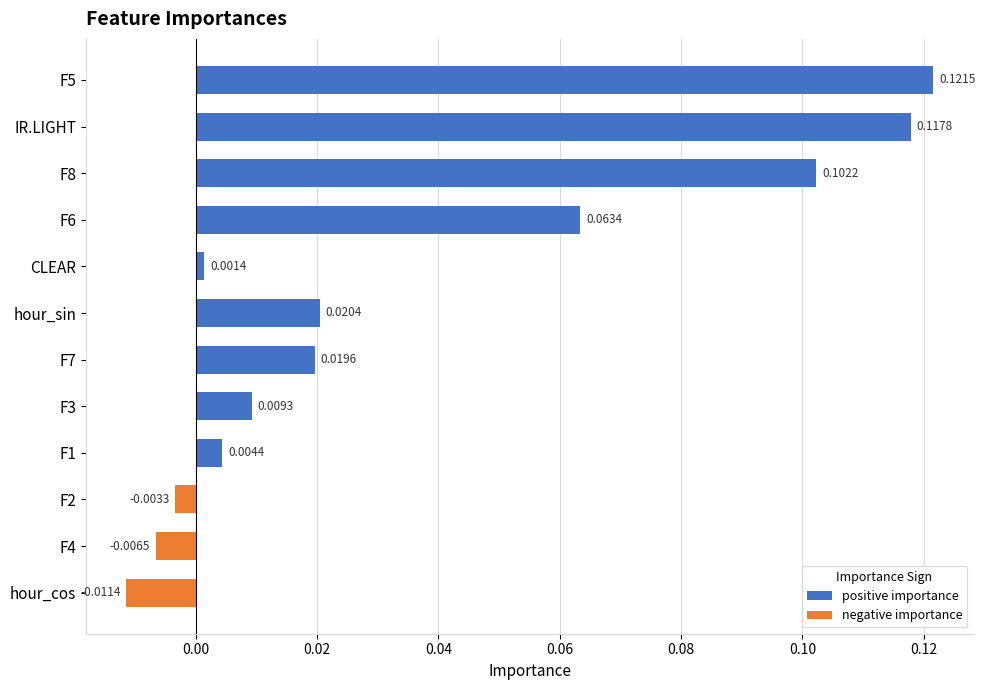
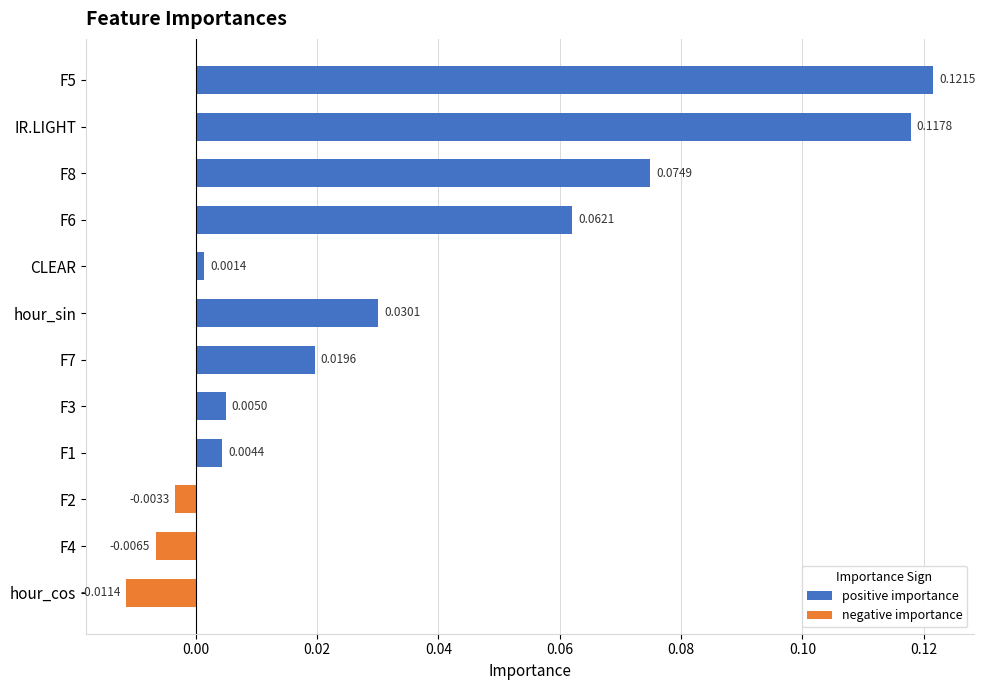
  {
    "positive importance": {
      "F5": 0.1215,
      "IR.LIGHT": 0.1178,
-     "F8": 0.1022,
-     "F6": 0.0634,
+     "F8": 0.0749,
+     "F6": 0.0621,
      "CLEAR": 0.0014,
-     "hour_sin": 0.0204,
+     "hour_sin": 0.0301,
      "F7": 0.0196,
-     "F3": 0.0093,
+     "F3": 0.0050,
      "F1": 0.0044
    },
    "negative importance": {
      "F2": -0.0033,
      "F4": -0.0065,
      "hour_cos": -0.0114
    }
  }
